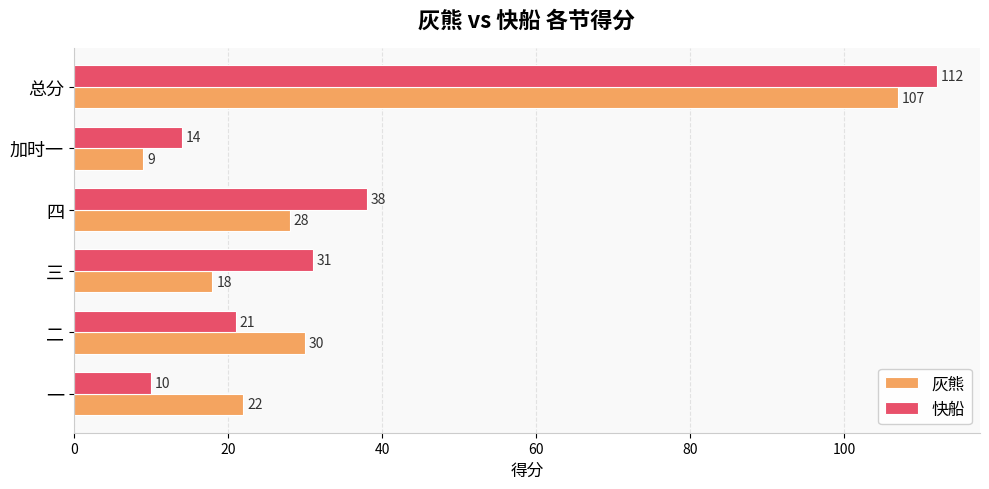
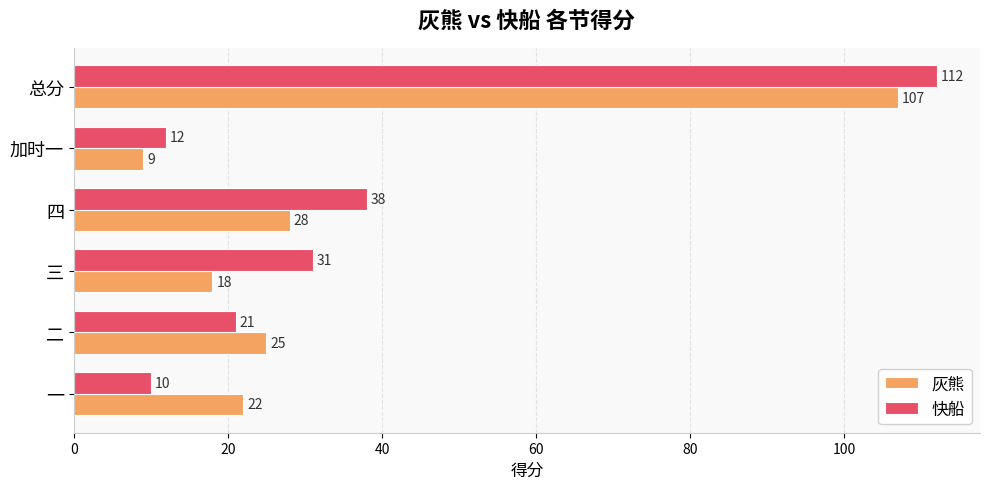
  {
    "灰熊": {
      "总分": 107,
      "加时一": 9,
      "四": 28,
      "三": 18,
-     "二": 30,
+     "二": 25,
      "一": 22
    },
    "快船": {
      "总分": 112,
-     "加时一": 14,
+     "加时一": 12,
      "四": 38,
      "三": 31,
      "二": 21,
      "一": 10
    }
  }
